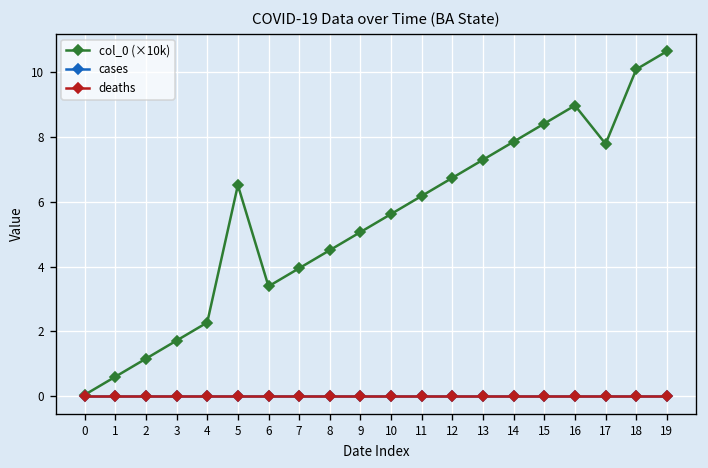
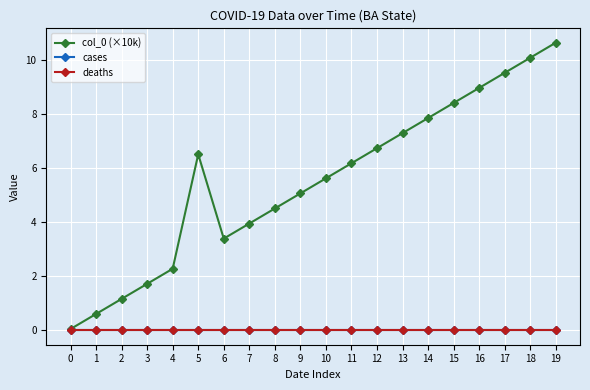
  {
    "col_0 (×10k)": {
      "1": 0.6,
      "2": 1.2,
      "3": 1.7,
      "4": 2.3,
      "5": 6.5,
      "6": 3.4,
      "7": 3.9,
      "8": 4.5,
      "9": 5.1,
      "10": 5.6,
      "11": 6.2,
      "12": 6.7,
      "13": 7.3,
      "14": 7.8,
      "15": 8.4,
      "16": 9.0,
-     "17": 7.8,
+     "17": 9.5,
      "18": 10.1,
      "19": 10.6
    },
    "deaths": {
      "1": 0.0,
      "2": 0.0,
      "3": 0.0,
      "4": 0.0,
      "5": 0.0,
      "6": 0.0,
      "7": 0.0,
      "8": 0.0,
      "9": 0.0,
      "10": 0.0,
      "11": 0.0,
      "12": 0.0,
      "13": 0.0,
      "14": 0.0,
      "15": 0.0,
      "16": 0.0,
      "17": 0.0,
      "18": 0.0,
      "19": 0.0
    }
  }
